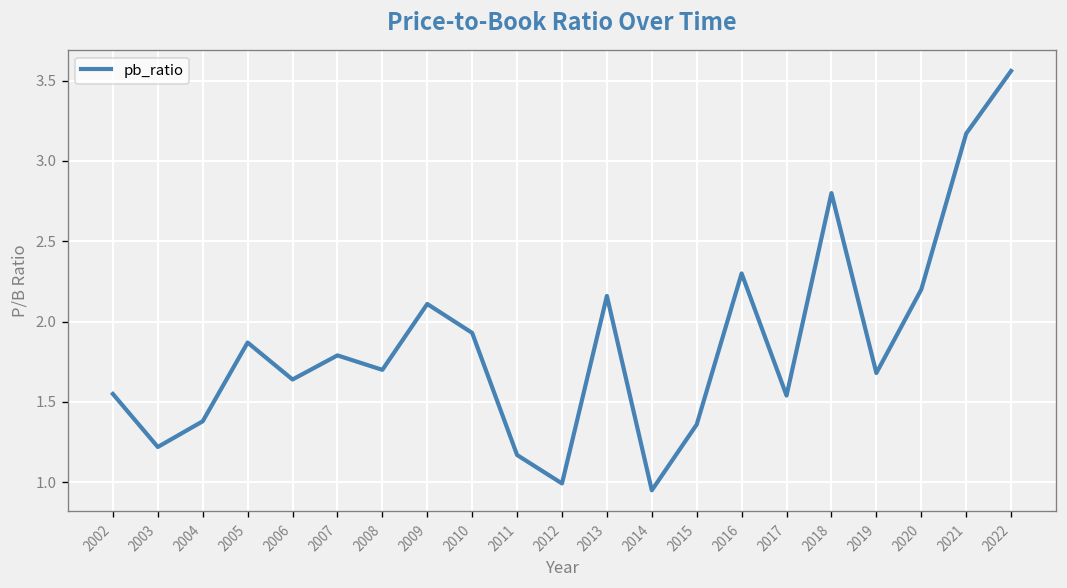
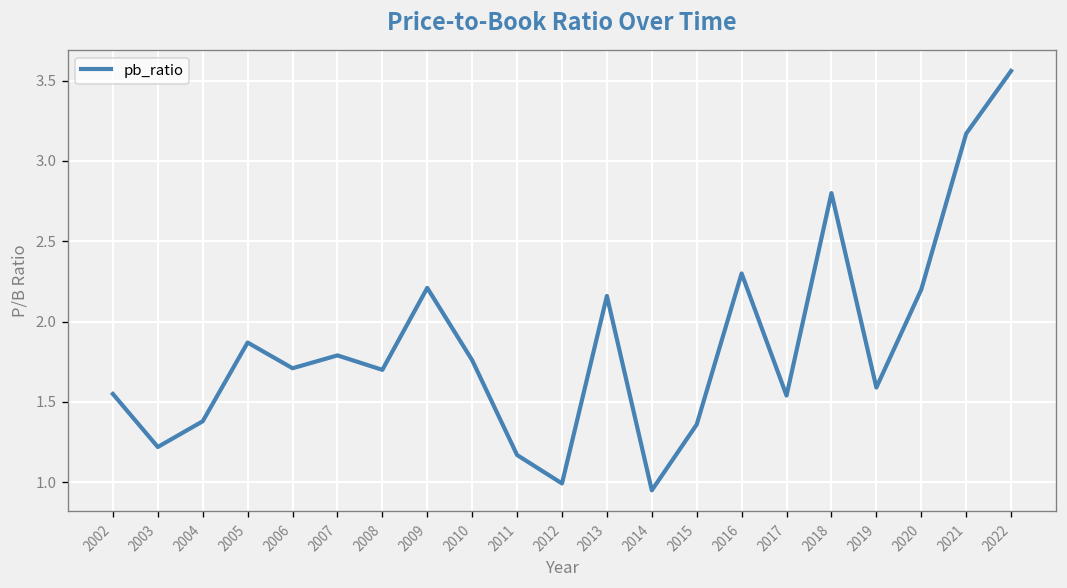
  {
    "2002": 1.55,
    "2003": 1.22,
    "2004": 1.38,
    "2005": 1.87,
-   "2006": 1.64,
+   "2006": 1.71,
    "2007": 1.79,
    "2008": 1.70,
-   "2009": 2.11,
-   "2010": 1.93,
+   "2009": 2.21,
+   "2010": 1.76,
    "2011": 1.17,
    "2012": 0.99,
    "2013": 2.16,
    "2014": 0.95,
    "2015": 1.36,
    "2016": 2.30,
    "2017": 1.54,
    "2018": 2.80,
-   "2019": 1.68,
+   "2019": 1.59,
    "2020": 2.20,
    "2021": 3.17,
    "2022": 3.56
  }
